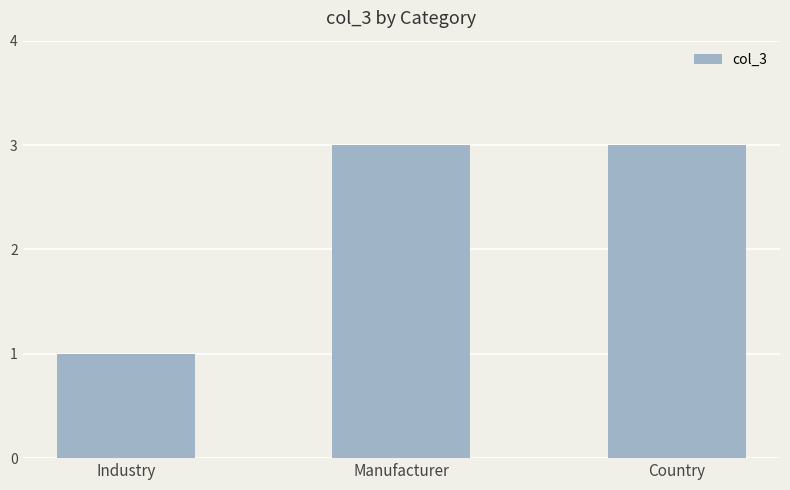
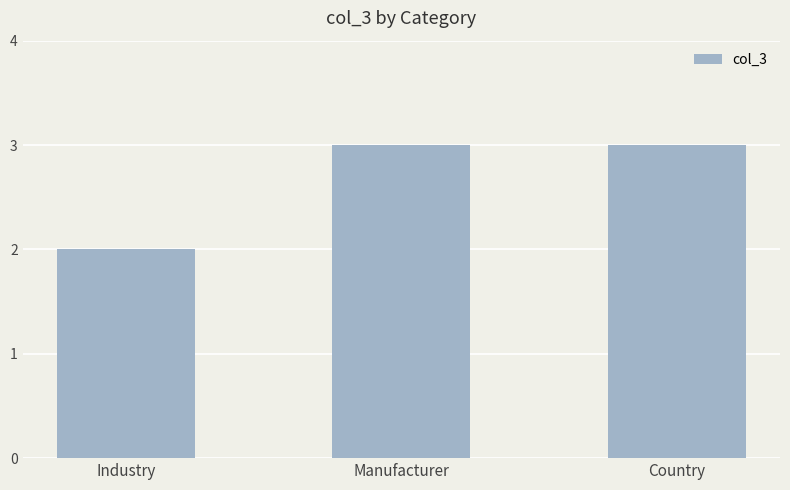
  {
-   "Industry": 1,
+   "Industry": 2,
    "Manufacturer": 3,
    "Country": 3
  }
